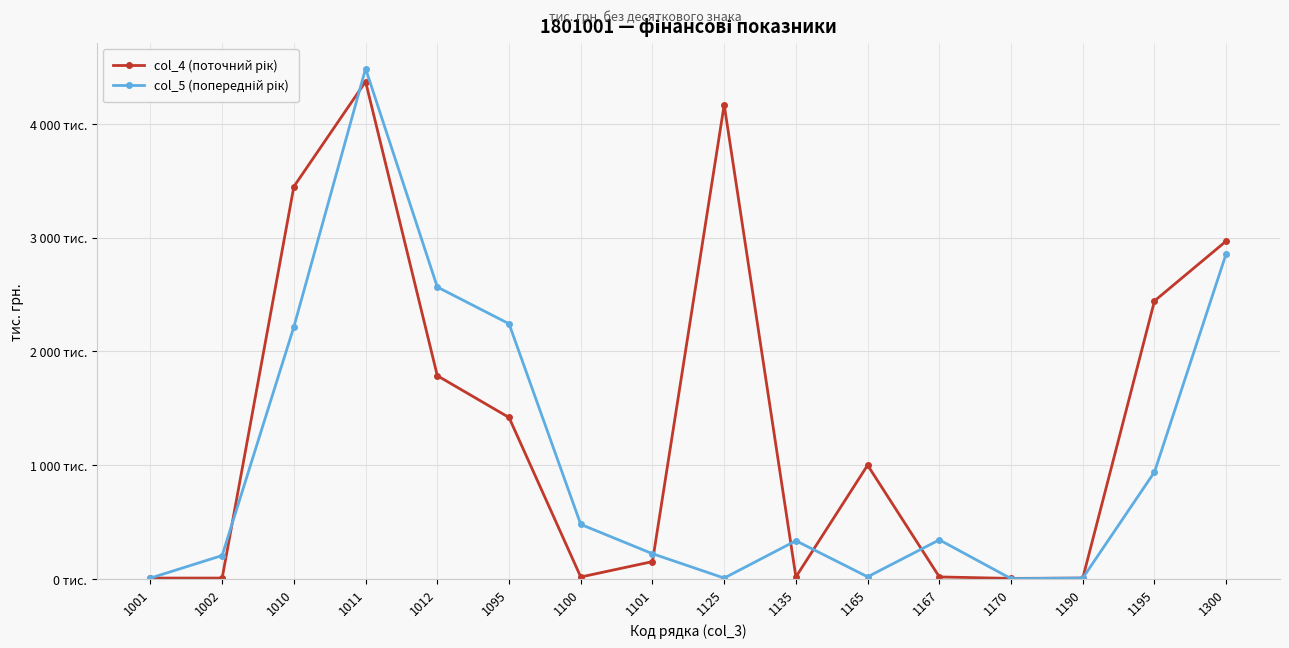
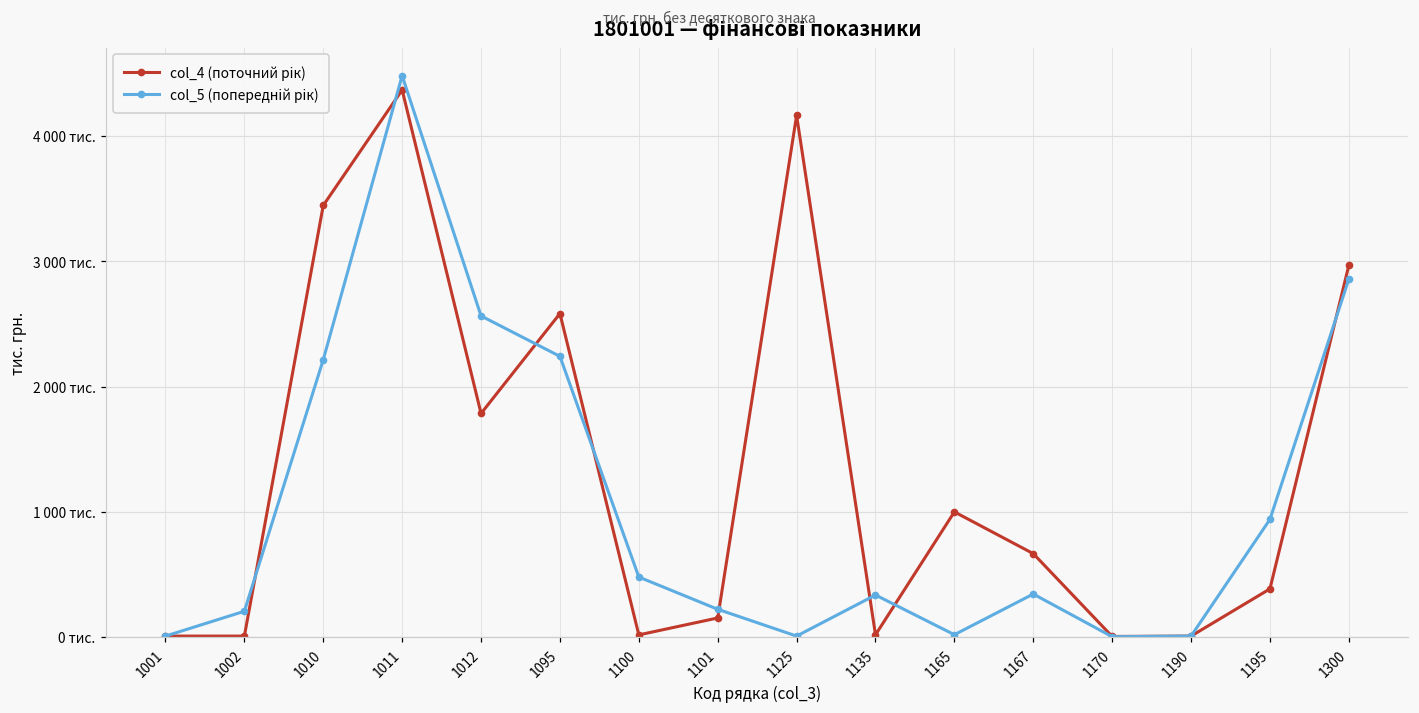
  {
    "col_4 (поточний рік)": {
      "1002": "10 тис.",
      "1010": "3450 тис.",
      "1011": "4370 тис.",
      "1012": "1790 тис.",
-     "1095": "1420 тис.",
+     "1095": "2580 тис.",
      "1100": "20 тис.",
      "1101": "150 тис.",
      "1125": "4170 тис.",
      "1135": "20 тис.",
      "1165": "1000 тис.",
-     "1167": "20 тис.",
-     "1195": "2440 тис.",
+     "1167": "670 тис.",
+     "1195": "390 тис.",
      "1300": "2970 тис."
    },
    "col_5 (попередній рік)": {
      "1002": "210 тис.",
      "1010": "2220 тис.",
      "1011": "4480 тис.",
      "1012": "2570 тис.",
      "1095": "2240 тис.",
      "1100": "480 тис.",
      "1101": "220 тис.",
      "1125": "10 тис.",
      "1135": "340 тис.",
      "1165": "20 тис.",
      "1167": "340 тис.",
      "1195": "940 тис.",
      "1300": "2860 тис."
    }
  }
